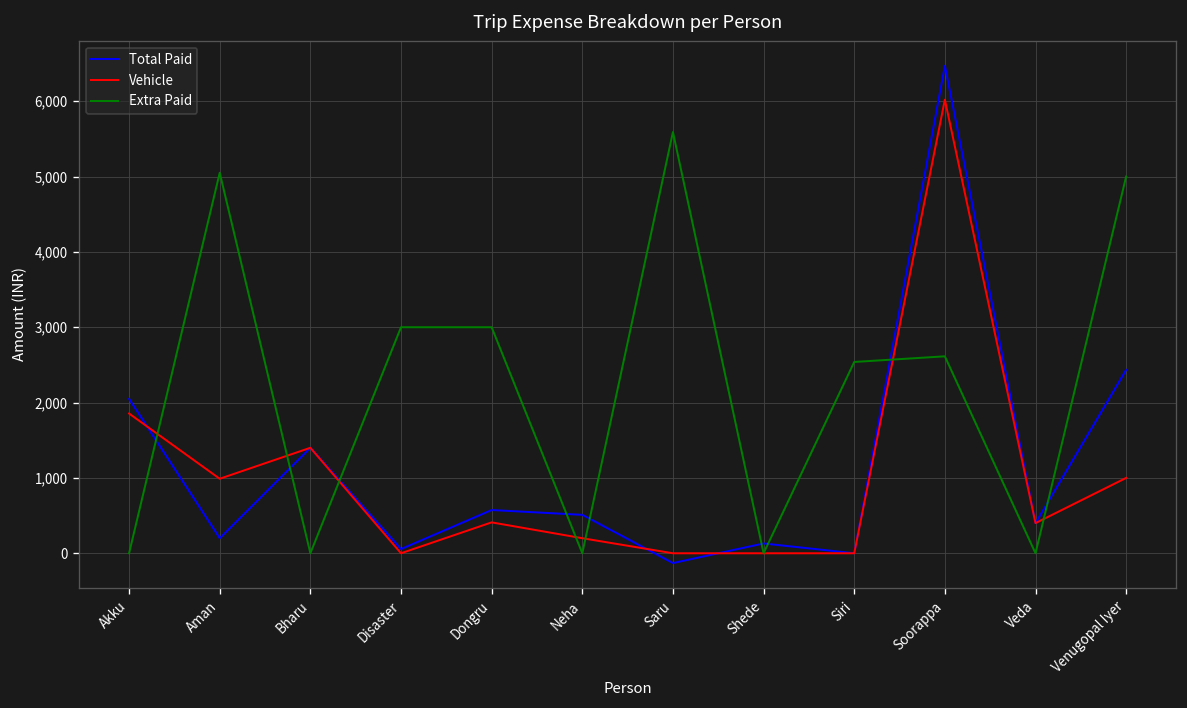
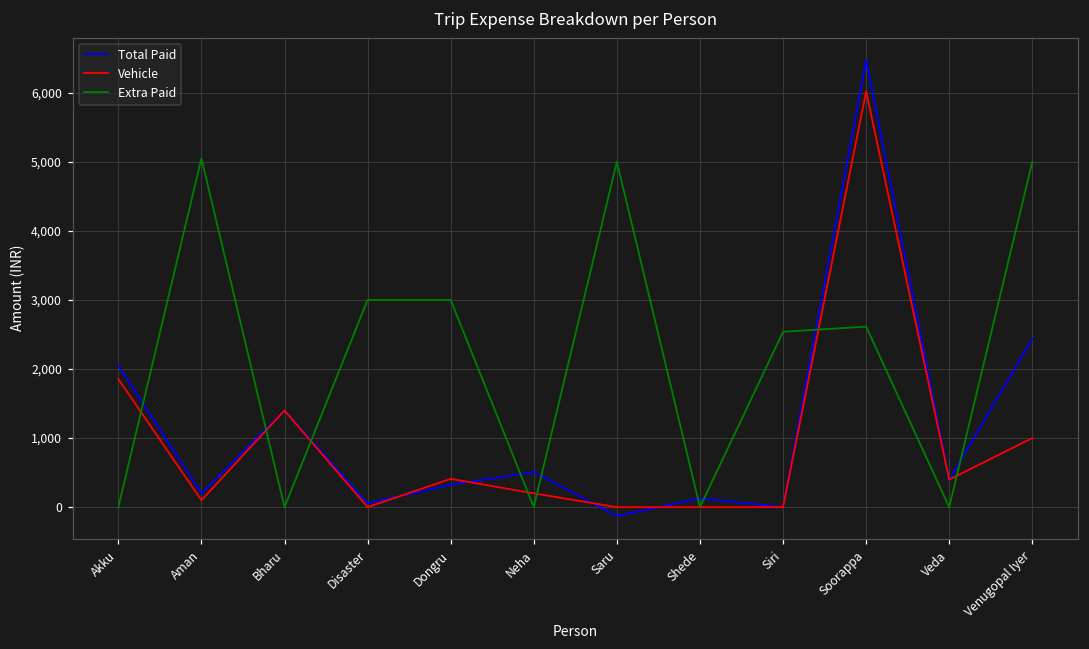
  {
    "Total Paid": {
      "Akku": "2,000",
      "Aman": "200",
      "Disaster": "100",
-     "Dongru": "600",
+     "Dongru": "300",
      "Neha": "500",
      "Saru": "-100",
      "Shede": "100",
      "Soorappa": "6,500",
      "Venugopal Iyer": "2,400"
    },
    "Vehicle": {
      "Akku": "1,900",
-     "Aman": "1,000",
+     "Aman": "100",
      "Disaster": "0",
      "Dongru": "400",
      "Neha": "200",
      "Saru": "0",
      "Soorappa": "6,000",
      "Venugopal Iyer": "1,000"
    },
    "Extra Paid": {
      "Akku": "0",
      "Aman": "5,100",
      "Bharu": "0",
      "Disaster": "3,000",
      "Dongru": "3,000",
      "Neha": "0",
-     "Saru": "5,600",
+     "Saru": "5,000",
      "Siri": "2,500",
      "Soorappa": "2,600",
      "Veda": "0",
      "Venugopal Iyer": "5,000"
    }
  }
